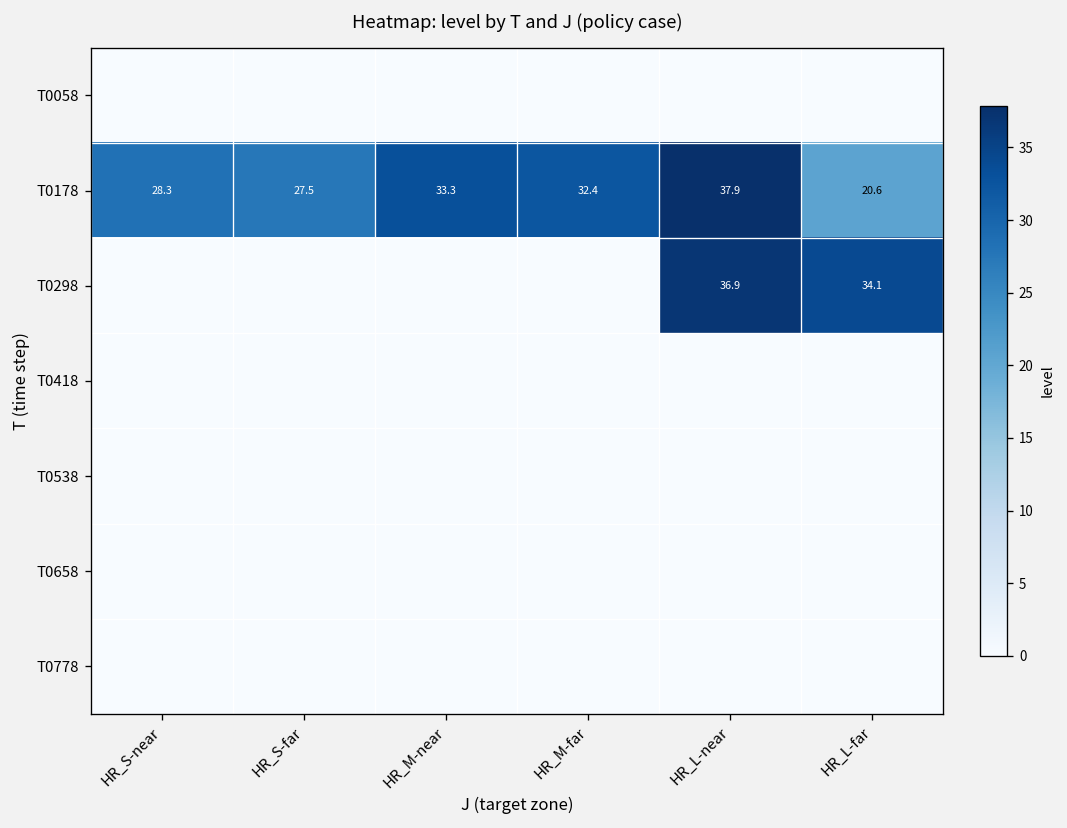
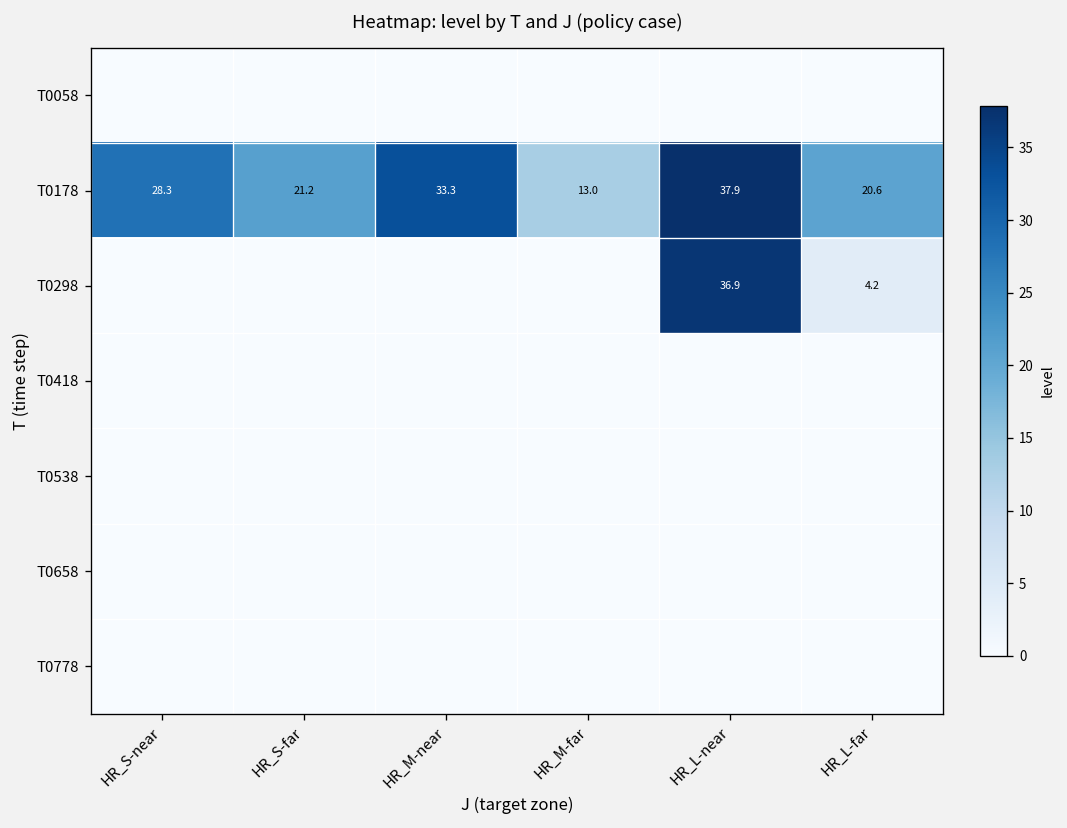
  {
    "T0178": {
      "HR_S-near": 28.3,
-     "HR_S-far": 27.5,
+     "HR_S-far": 21.2,
      "HR_M-near": 33.3,
-     "HR_M-far": 32.4,
+     "HR_M-far": 13.0,
      "HR_L-near": 37.9,
      "HR_L-far": 20.6
    },
    "T0298": {
      "HR_L-near": 36.9,
-     "HR_L-far": 34.1
+     "HR_L-far": 4.2
    }
  }
